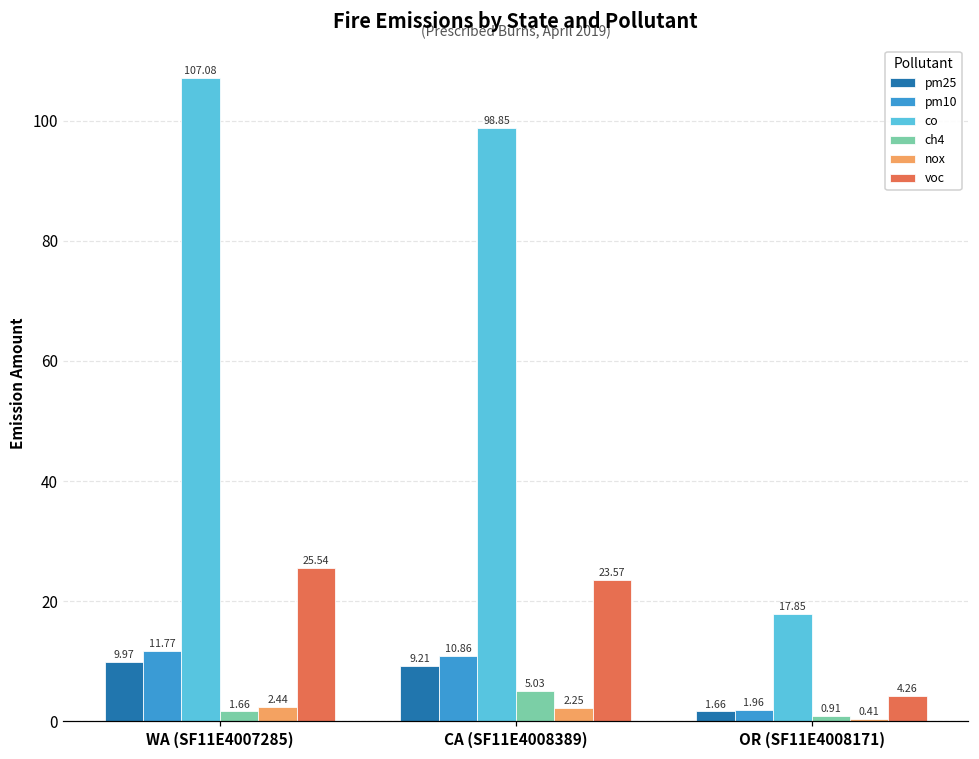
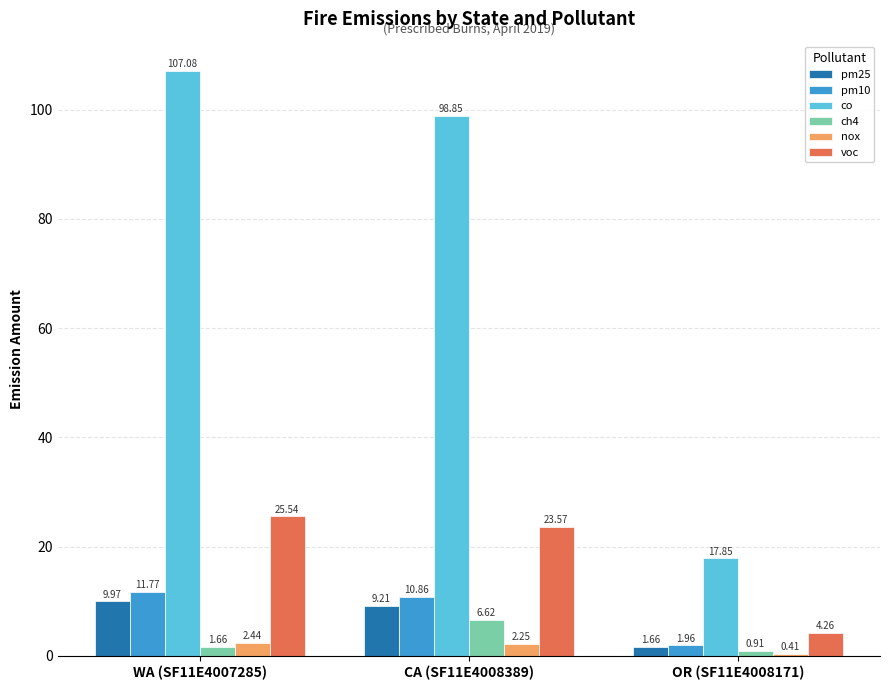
  {
    "ch4": {
      "WA (SF11E4007285)": 1.66,
-     "CA (SF11E4008389)": 5.03,
+     "CA (SF11E4008389)": 6.62,
      "OR (SF11E4008171)": 0.91
    }
  }
